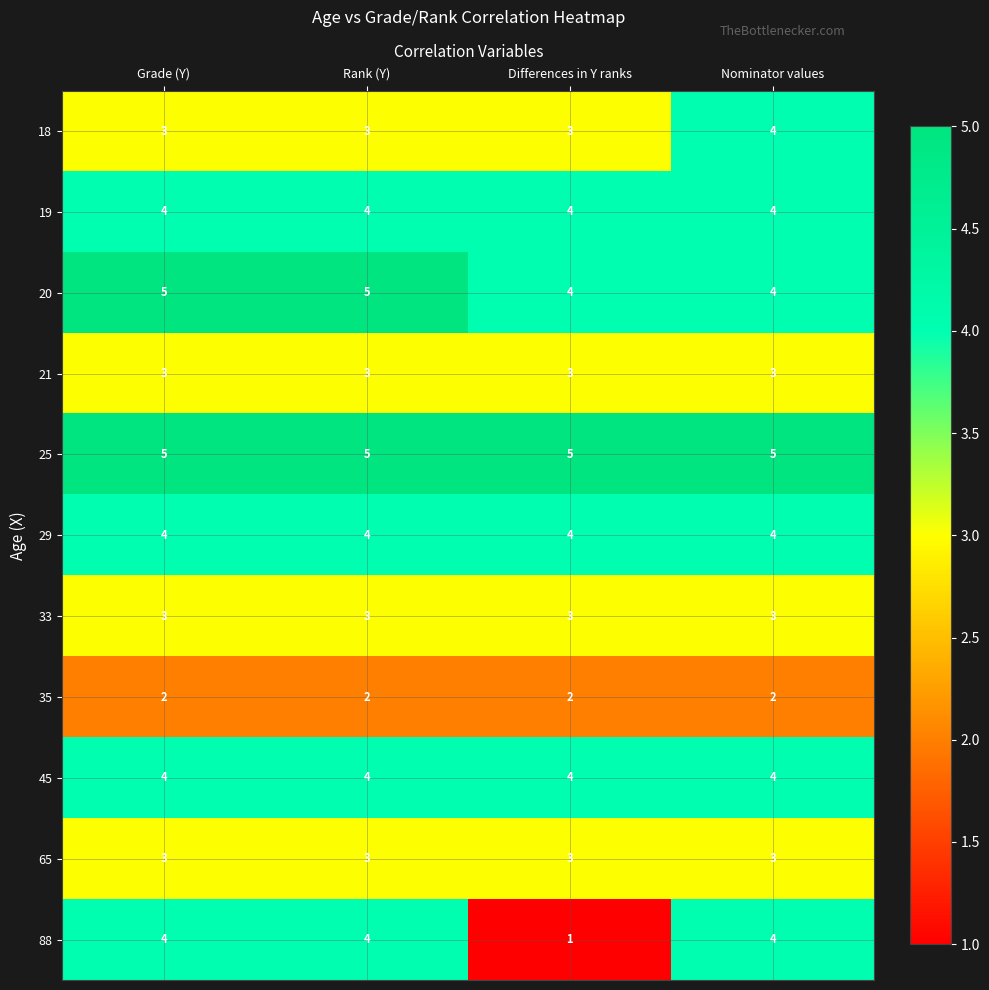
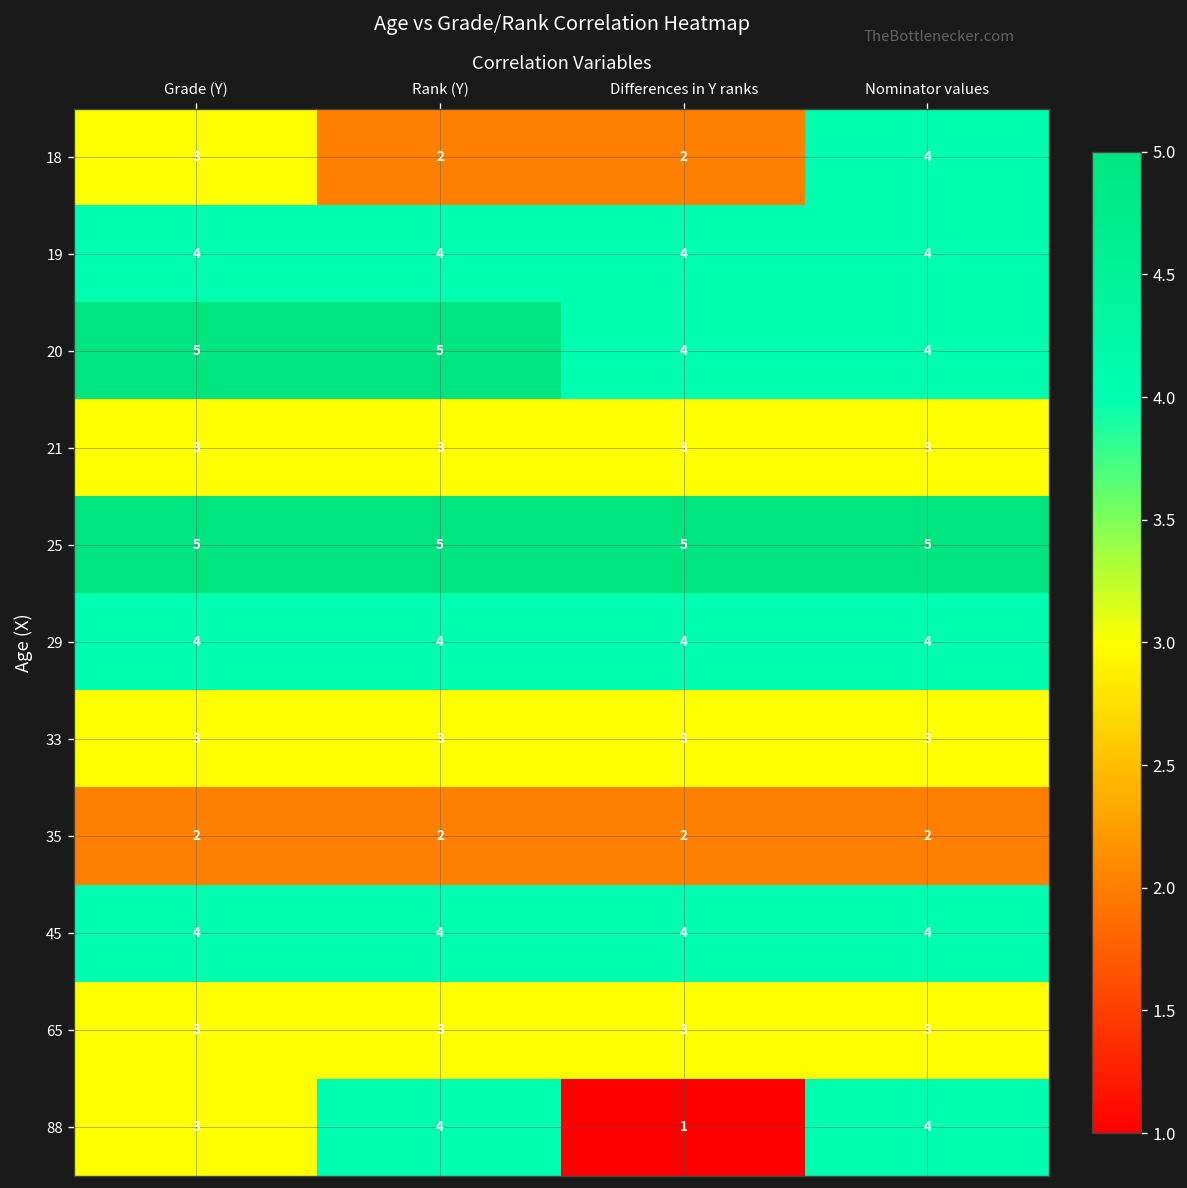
  {
    "18": {
      "Grade (Y)": 3,
-     "Rank (Y)": 3,
-     "Differences in Y ranks": 3,
+     "Rank (Y)": 2,
+     "Differences in Y ranks": 2,
      "Nominator values": 4
    },
    "19": {
      "Grade (Y)": 4,
      "Rank (Y)": 4,
      "Differences in Y ranks": 4,
      "Nominator values": 4
    },
    "20": {
      "Grade (Y)": 5,
      "Rank (Y)": 5,
      "Differences in Y ranks": 4,
      "Nominator values": 4
    },
    "21": {
      "Grade (Y)": 3,
      "Rank (Y)": 3,
      "Differences in Y ranks": 3,
      "Nominator values": 3
    },
    "25": {
      "Grade (Y)": 5,
      "Rank (Y)": 5,
      "Differences in Y ranks": 5,
      "Nominator values": 5
    },
    "29": {
      "Grade (Y)": 4,
      "Rank (Y)": 4,
      "Differences in Y ranks": 4,
      "Nominator values": 4
    },
    "33": {
      "Grade (Y)": 3,
      "Rank (Y)": 3,
      "Differences in Y ranks": 3,
      "Nominator values": 3
    },
    "35": {
      "Grade (Y)": 2,
      "Rank (Y)": 2,
      "Differences in Y ranks": 2,
      "Nominator values": 2
    },
    "45": {
      "Grade (Y)": 4,
      "Rank (Y)": 4,
      "Differences in Y ranks": 4,
      "Nominator values": 4
    },
    "65": {
      "Grade (Y)": 3,
      "Rank (Y)": 3,
      "Differences in Y ranks": 3,
      "Nominator values": 3
    },
    "88": {
-     "Grade (Y)": 4,
+     "Grade (Y)": 3,
      "Rank (Y)": 4,
      "Differences in Y ranks": 1,
      "Nominator values": 4
    }
  }
